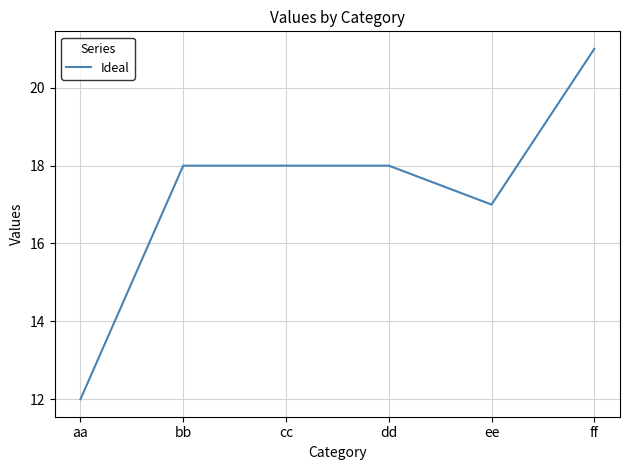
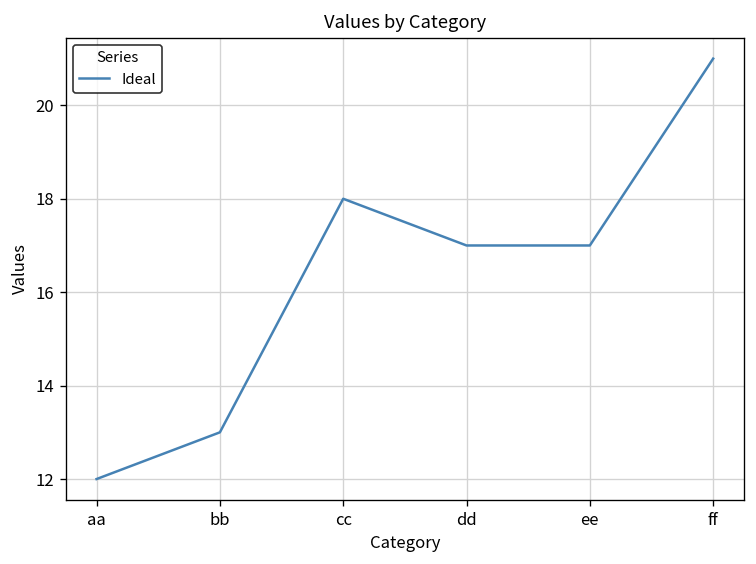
  {
    "aa": 12,
-   "bb": 18,
+   "bb": 13,
    "cc": 18,
-   "dd": 18,
+   "dd": 17,
    "ee": 17,
    "ff": 21
  }
